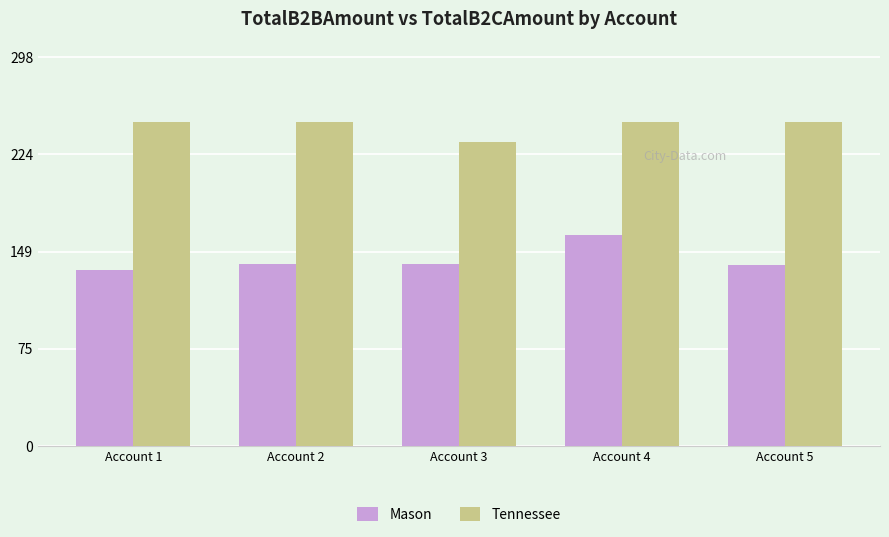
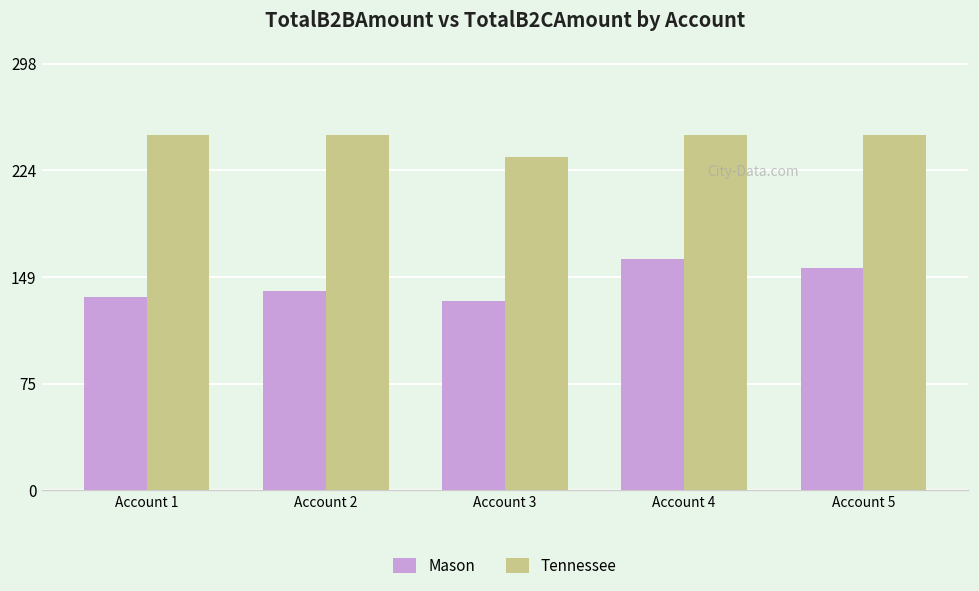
  {
    "Mason": {
      "Account 1": 135,
      "Account 2": 139,
-     "Account 3": 139,
+     "Account 3": 133,
      "Account 4": 162,
-     "Account 5": 138
+     "Account 5": 155
    },
    "Tennessee": {
      "Account 1": 249,
      "Account 2": 249,
      "Account 3": 233,
      "Account 4": 249,
      "Account 5": 249
    }
  }
